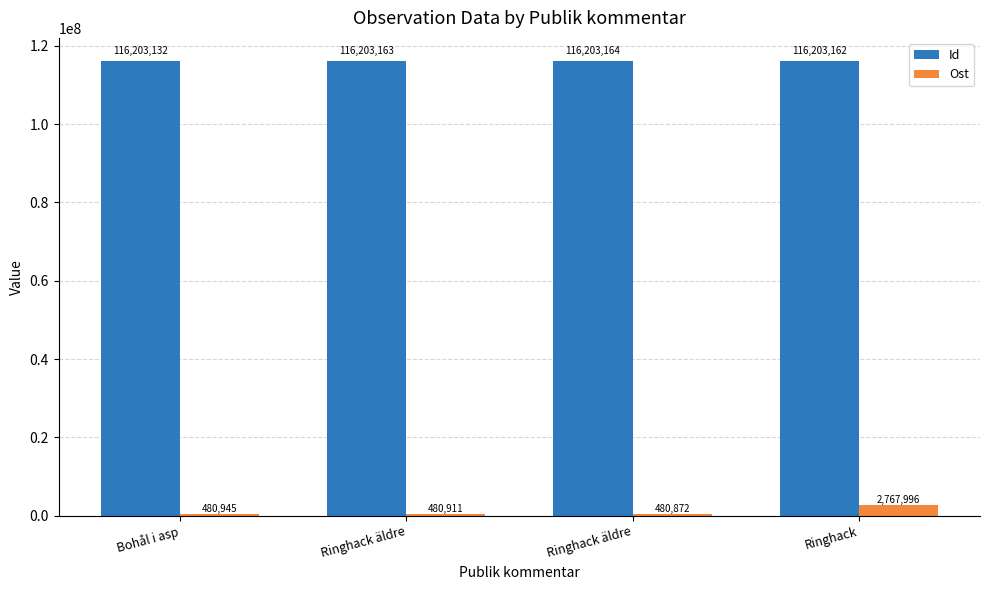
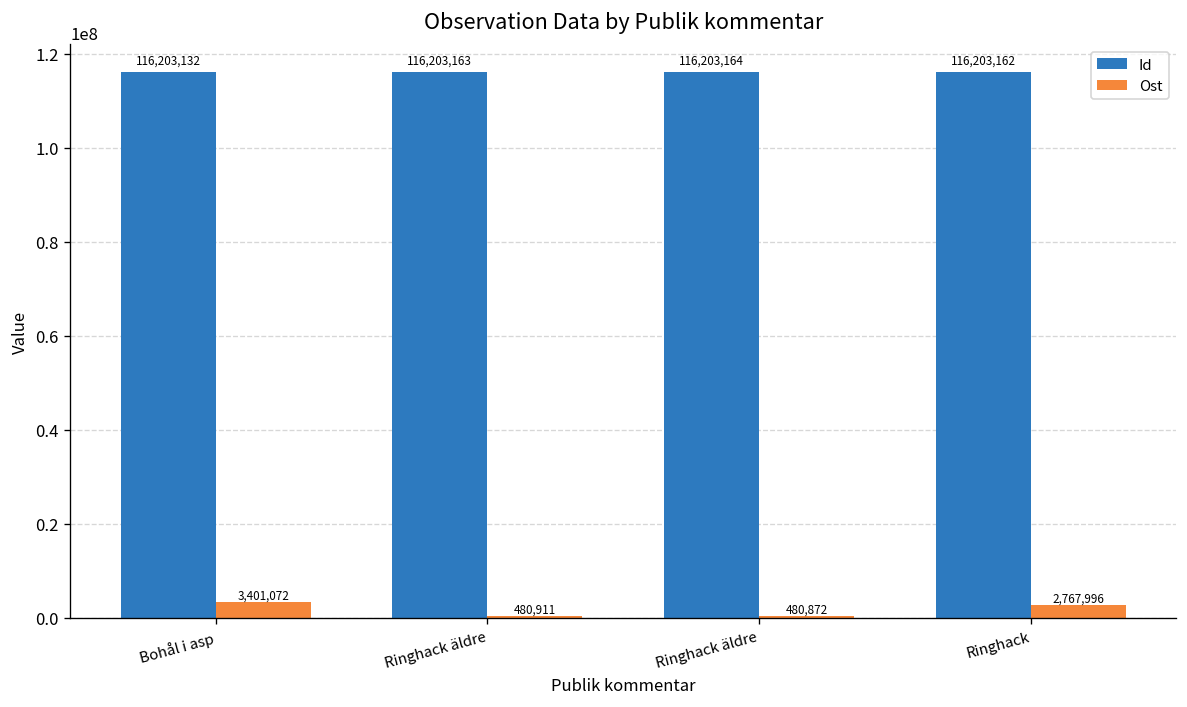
  {
    "Id": {
      "Bohål i asp": "116,203,132",
      "Ringhack": "116,203,162"
    },
    "Ost": {
-     "Bohål i asp": "480,945",
+     "Bohål i asp": "3,401,072",
      "Ringhack": "2,767,996"
    }
  }
